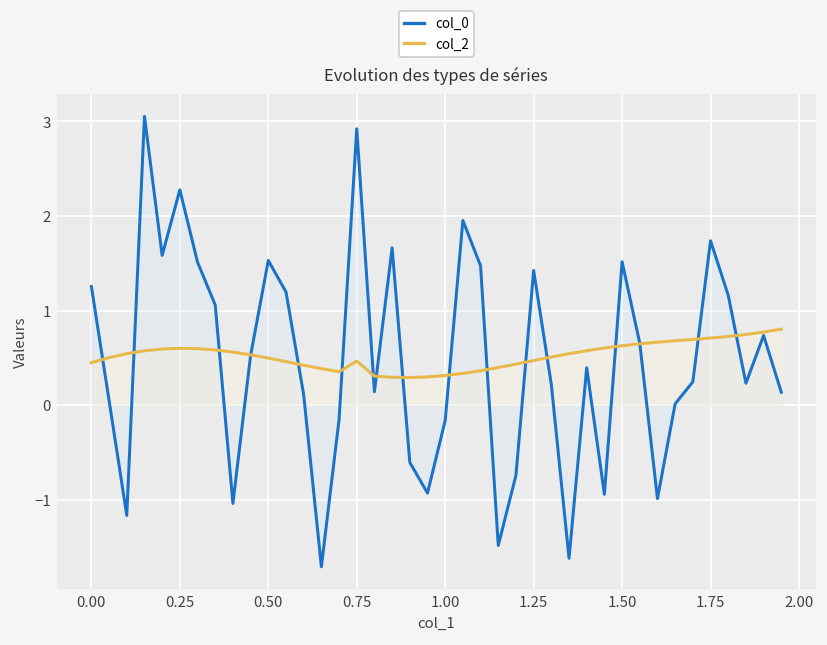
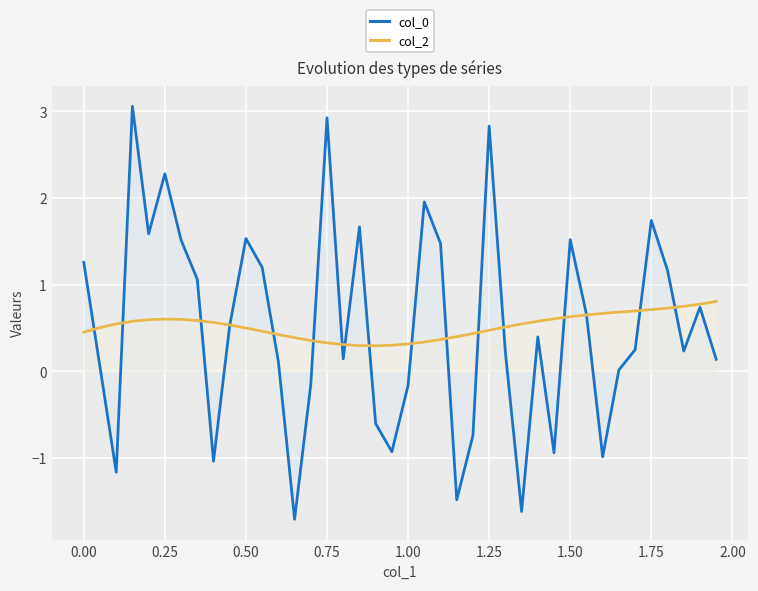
  {
    "col_0": {
      "1.00": -0.2,
-     "1.25": 1.4
+     "1.25": 2.8
    },
    "col_2": {
      "0.00": 0.5,
      "0.25": 0.6,
      "0.50": 0.5,
-     "0.75": 0.5,
+     "0.75": 0.3,
      "1.00": 0.3,
      "1.25": 0.5,
      "1.50": 0.6,
      "1.75": 0.7
    }
  }
